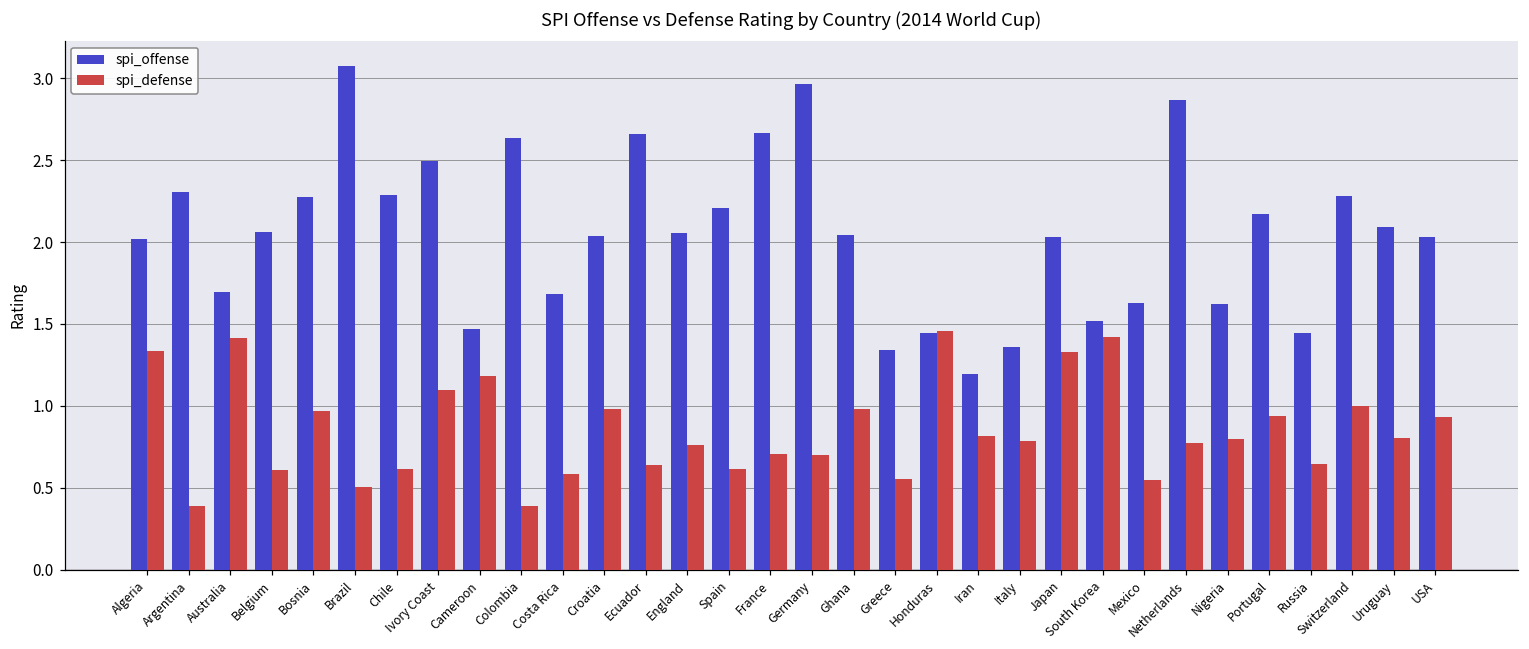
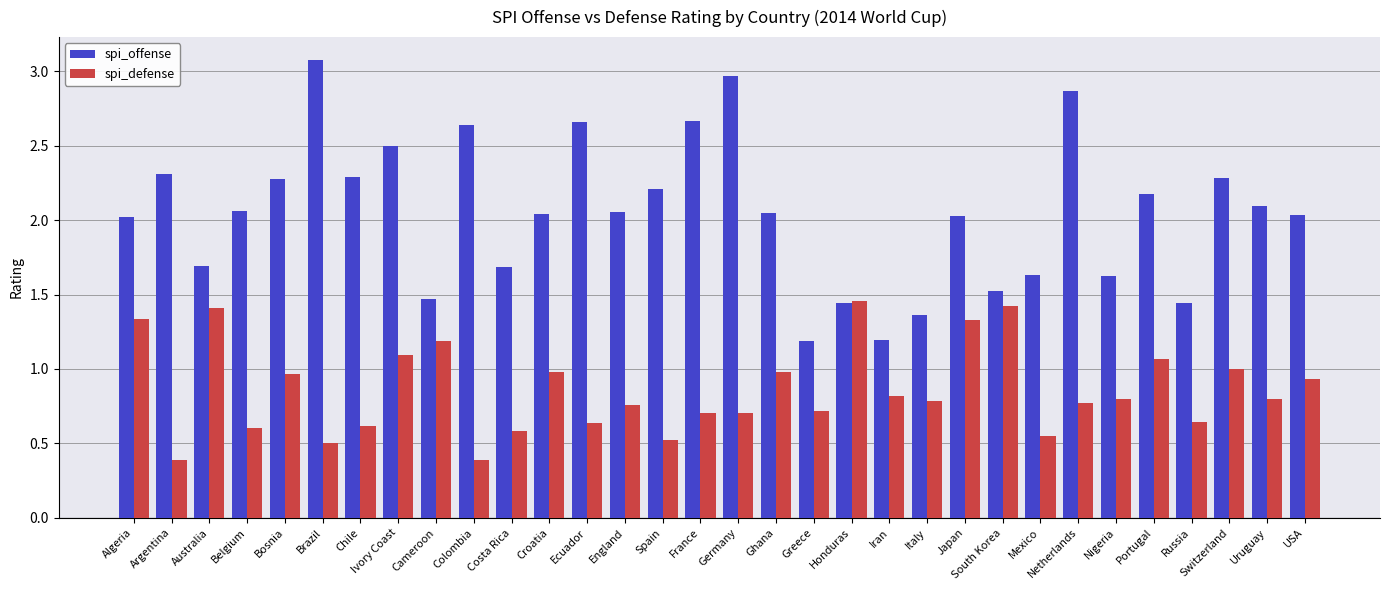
  {
    "spi_offense": {
      "Algeria": 2.02,
      "Argentina": 2.31,
      "Australia": 1.69,
      "Belgium": 2.06,
      "Bosnia": 2.27,
      "Brazil": 3.08,
      "Chile": 2.29,
      "Ivory Coast": 2.50,
      "Cameroon": 1.47,
      "Colombia": 2.64,
      "Costa Rica": 1.69,
      "Croatia": 2.04,
      "Ecuador": 2.66,
      "England": 2.05,
      "Spain": 2.21,
      "France": 2.67,
      "Germany": 2.97,
      "Ghana": 2.05,
-     "Greece": 1.34,
+     "Greece": 1.19,
      "Honduras": 1.44,
      "Iran": 1.19,
      "Italy": 1.36,
      "Japan": 2.03,
      "South Korea": 1.52,
      "Mexico": 1.63,
      "Netherlands": 2.87,
      "Nigeria": 1.62,
      "Portugal": 2.17,
      "Russia": 1.44,
      "Switzerland": 2.28,
      "Uruguay": 2.09,
      "USA": 2.03
    },
    "spi_defense": {
      "Algeria": 1.33,
      "Argentina": 0.39,
      "Australia": 1.41,
      "Belgium": 0.61,
      "Bosnia": 0.97,
      "Brazil": 0.50,
      "Chile": 0.62,
      "Ivory Coast": 1.10,
      "Cameroon": 1.19,
      "Colombia": 0.39,
      "Costa Rica": 0.58,
      "Croatia": 0.98,
      "Ecuador": 0.64,
      "England": 0.76,
-     "Spain": 0.62,
+     "Spain": 0.52,
      "France": 0.70,
      "Germany": 0.70,
      "Ghana": 0.98,
-     "Greece": 0.55,
+     "Greece": 0.72,
      "Honduras": 1.46,
      "Iran": 0.82,
      "Italy": 0.79,
      "Japan": 1.33,
      "South Korea": 1.42,
      "Mexico": 0.55,
      "Netherlands": 0.77,
      "Nigeria": 0.80,
-     "Portugal": 0.93,
+     "Portugal": 1.07,
      "Russia": 0.64,
      "Switzerland": 1.00,
      "Uruguay": 0.80,
      "USA": 0.93
    }
  }
